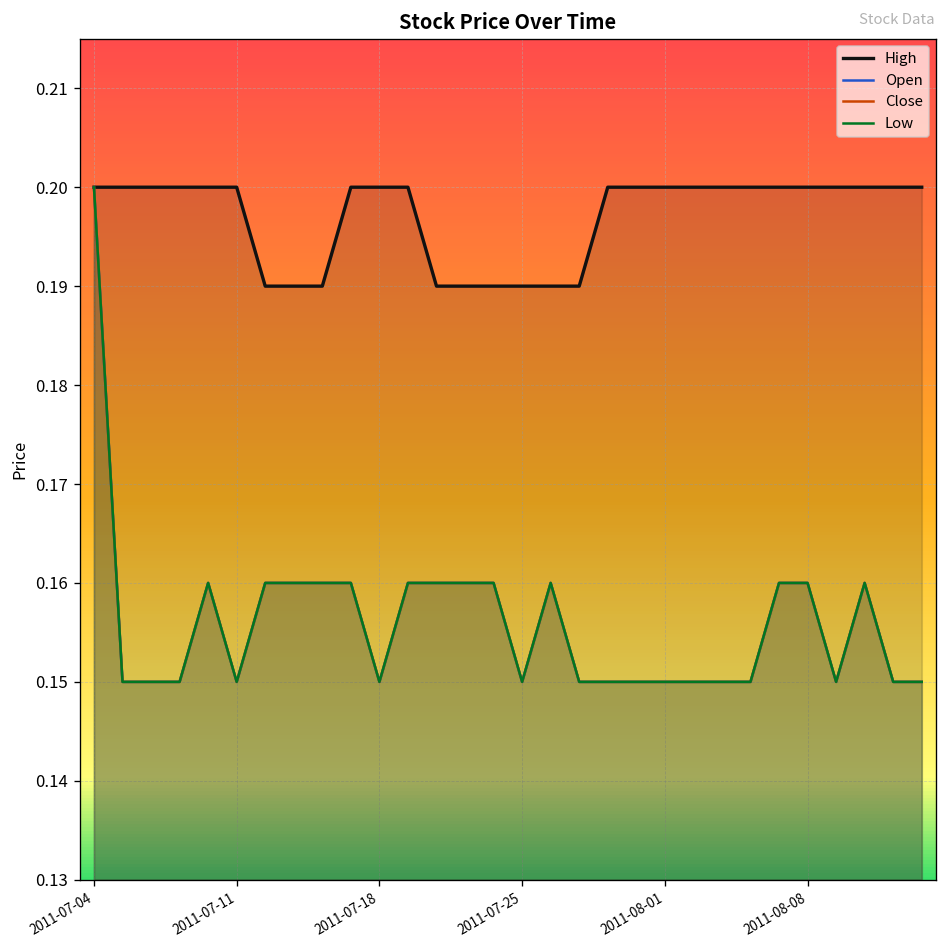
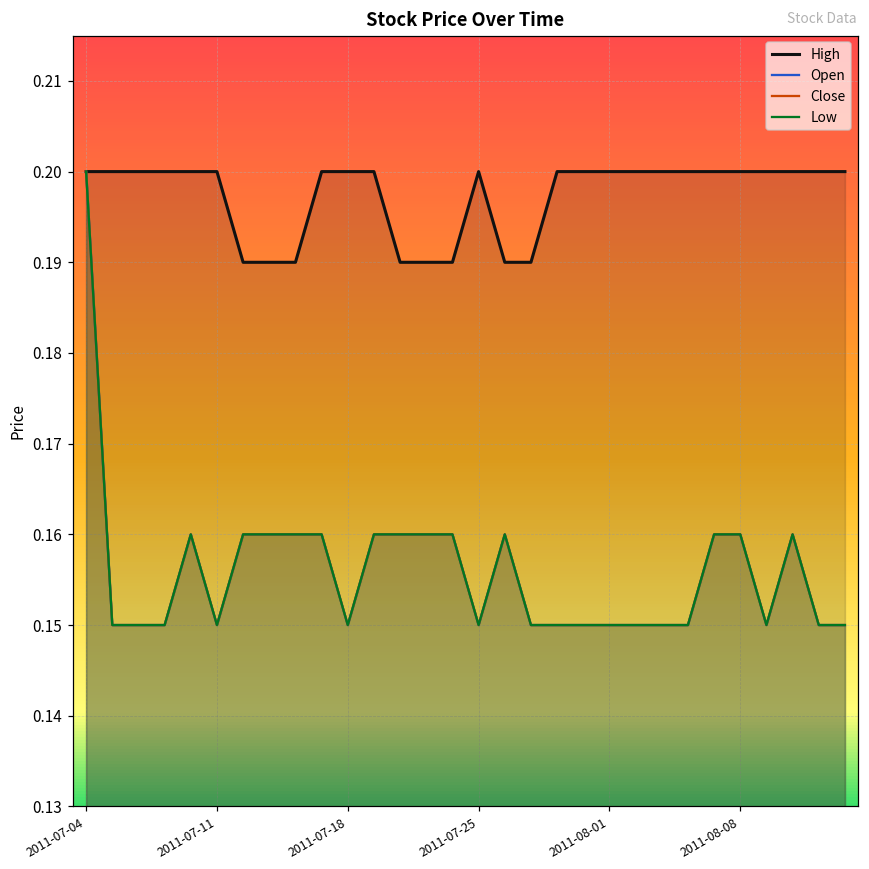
  {
    "High": {
      "2011-07-11": 0.20,
      "2011-07-18": 0.20,
-     "2011-07-25": 0.19,
+     "2011-07-25": 0.20,
      "2011-08-01": 0.20,
      "2011-08-08": 0.20
    },
    "Low": {
      "2011-07-11": 0.15,
      "2011-07-18": 0.15,
      "2011-07-25": 0.15,
      "2011-08-01": 0.15,
      "2011-08-08": 0.16
    }
  }
